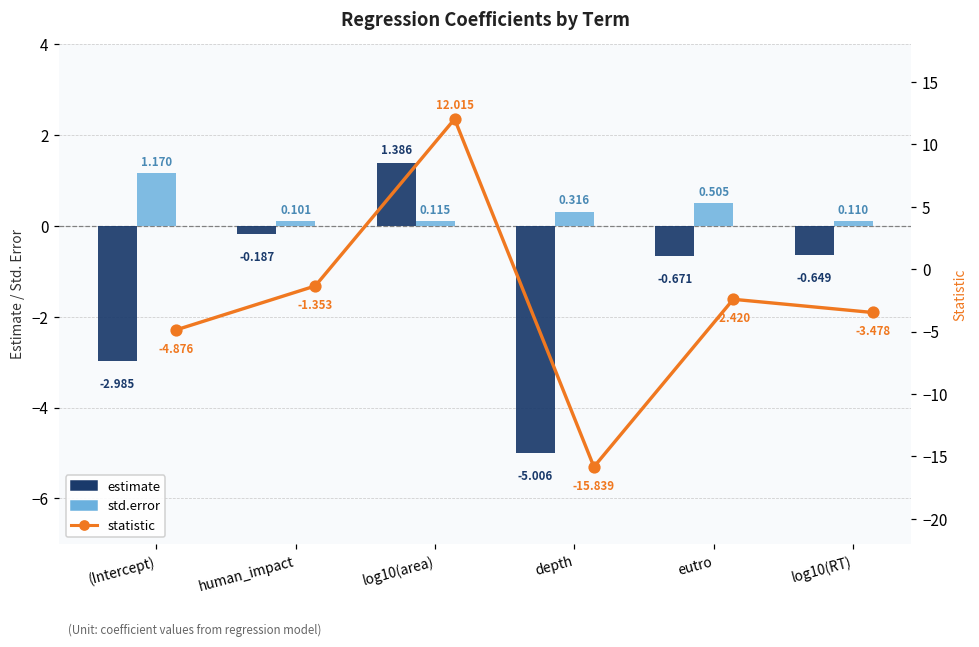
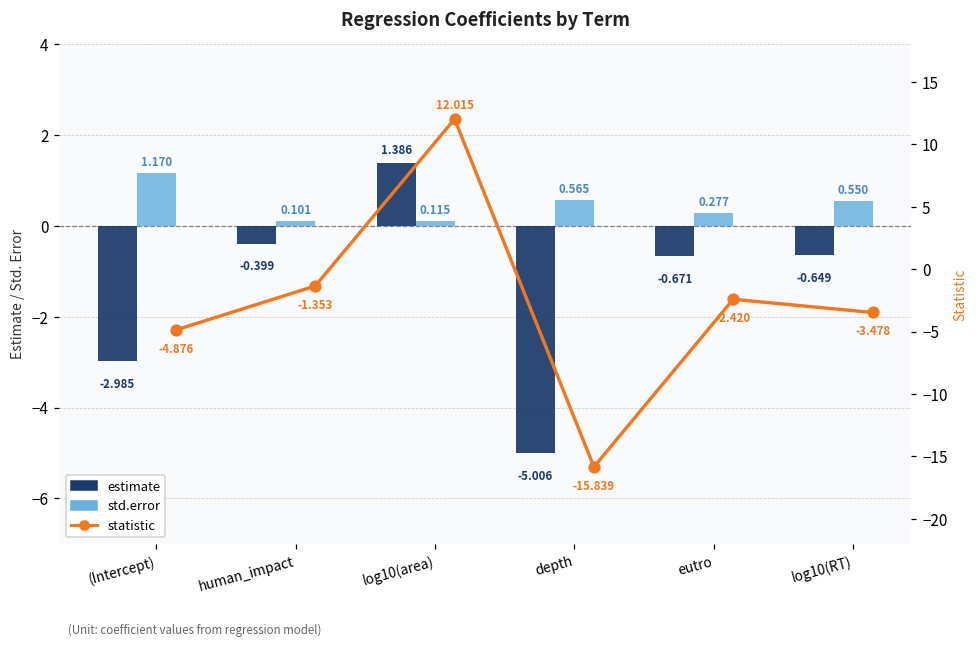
  {
    "estimate": {
      "(Intercept)": -2.985,
-     "human_impact": -0.187,
+     "human_impact": -0.399,
      "log10(area)": 1.386,
      "depth": -5.006,
      "eutro": -0.671,
      "log10(RT)": -0.649
    },
    "std.error": {
      "(Intercept)": 1.170,
      "human_impact": 0.101,
      "log10(area)": 0.115,
-     "depth": 0.316,
-     "eutro": 0.505,
-     "log10(RT)": 0.110
+     "depth": 0.565,
+     "eutro": 0.277,
+     "log10(RT)": 0.550
    }
  }
